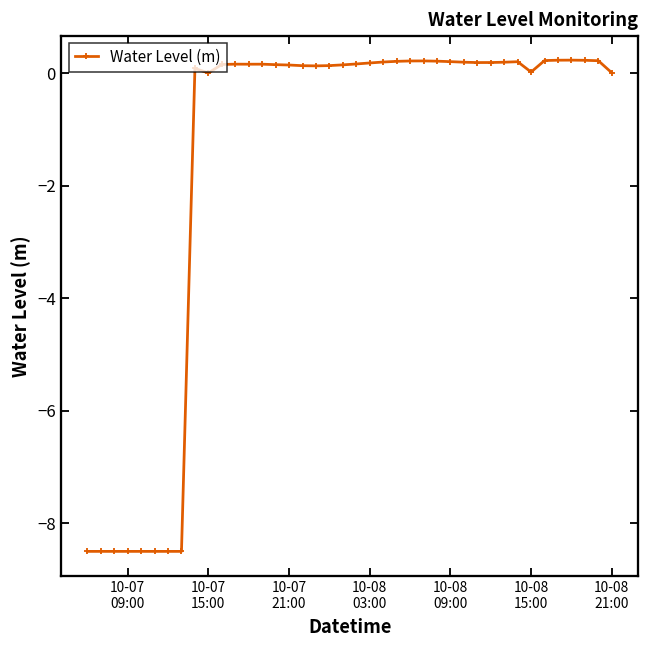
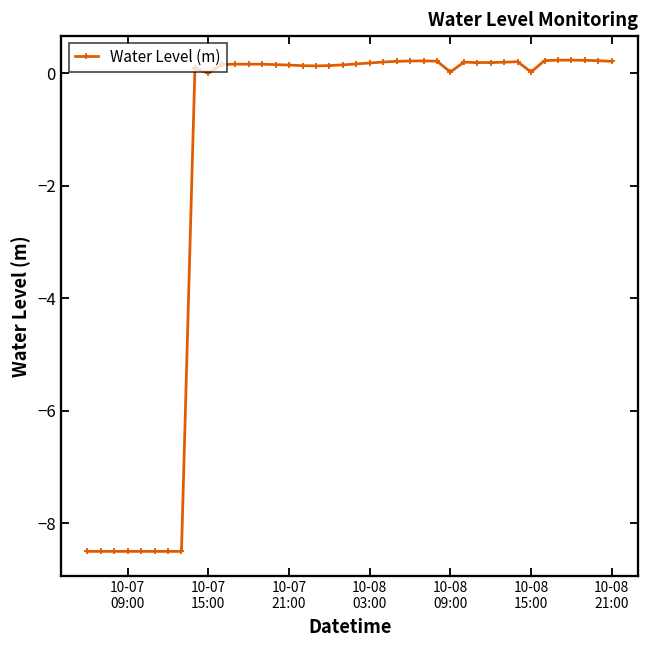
  {
    "10-07 09:00": -8.5,
    "10-07 15:00": 0.0,
    "10-07 21:00": 0.1,
    "10-08 03:00": 0.2,
-   "10-08 09:00": 0.2,
+   "10-08 09:00": 0.0,
    "10-08 15:00": 0.0,
-   "10-08 21:00": 0.0
+   "10-08 21:00": 0.2
  }
